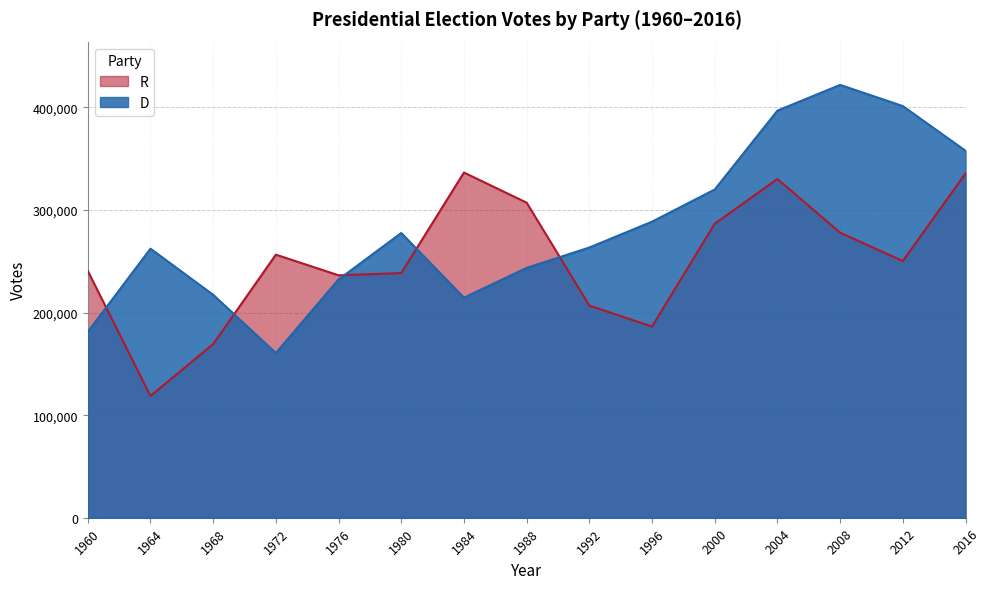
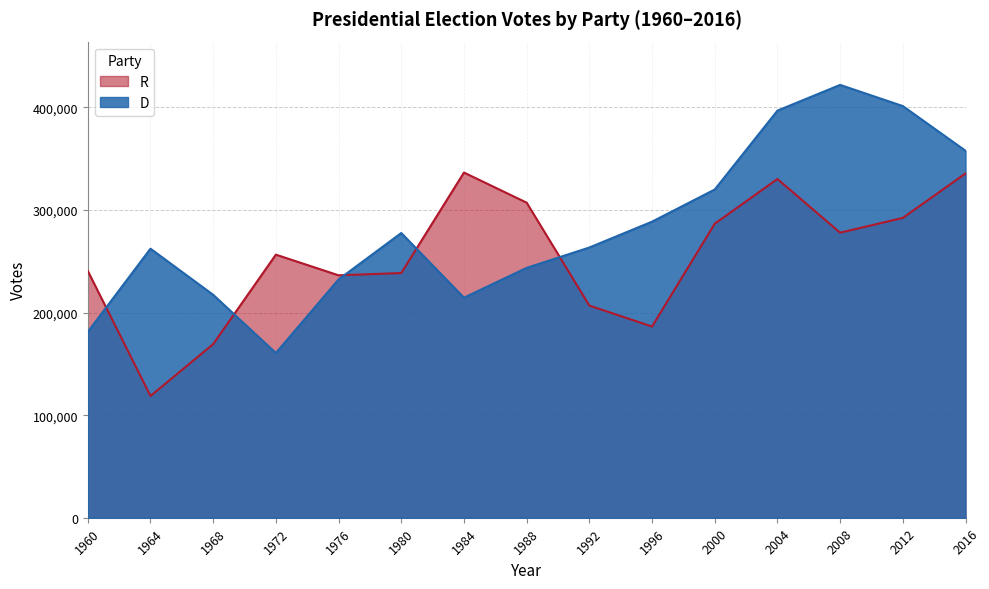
  {
    "R": {
      "1960": "241,000",
      "1964": "119,000",
      "1968": "169,000",
      "1972": "256,000",
      "1976": "236,000",
      "1980": "239,000",
      "1984": "337,000",
      "1988": "307,000",
      "1992": "207,000",
      "1996": "186,000",
      "2000": "287,000",
      "2004": "330,000",
      "2008": "278,000",
-     "2012": "250,000",
+     "2012": "292,000",
      "2016": "336,000"
    },
    "D": {
      "1960": "181,000",
      "1964": "262,000",
      "1968": "217,000",
      "1972": "161,000",
      "1976": "232,000",
      "1980": "278,000",
      "1984": "215,000",
      "1988": "244,000",
      "1992": "263,000",
      "1996": "289,000",
      "2000": "320,000",
      "2004": "397,000",
      "2008": "422,000",
      "2012": "401,000",
      "2016": "358,000"
    }
  }
